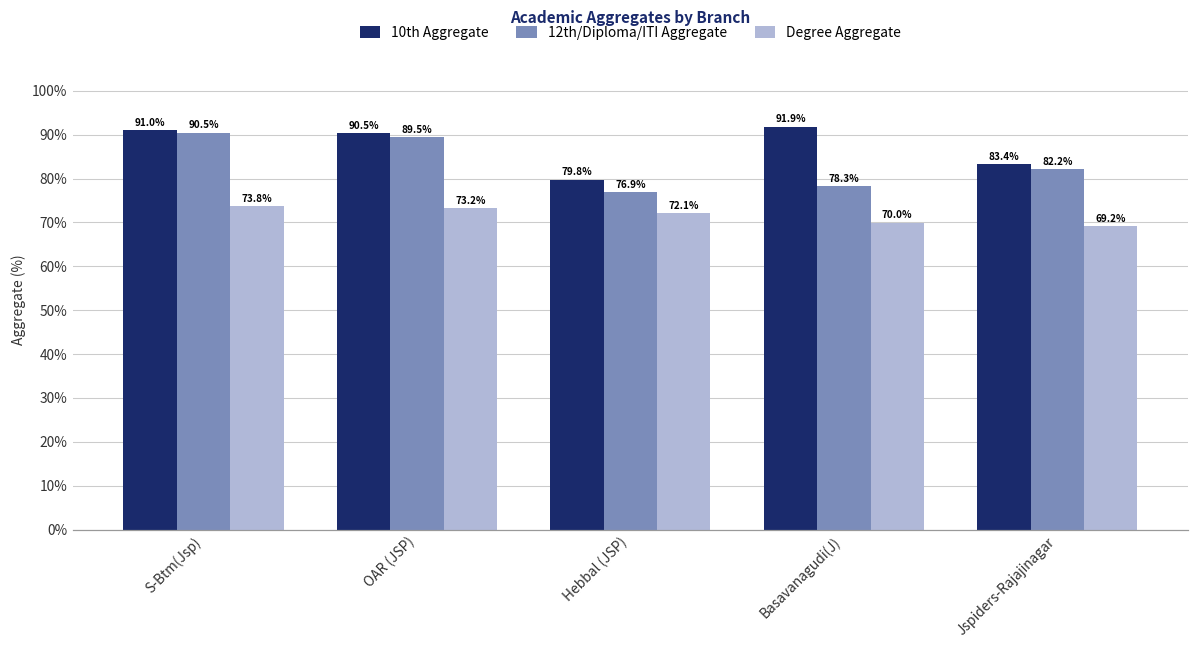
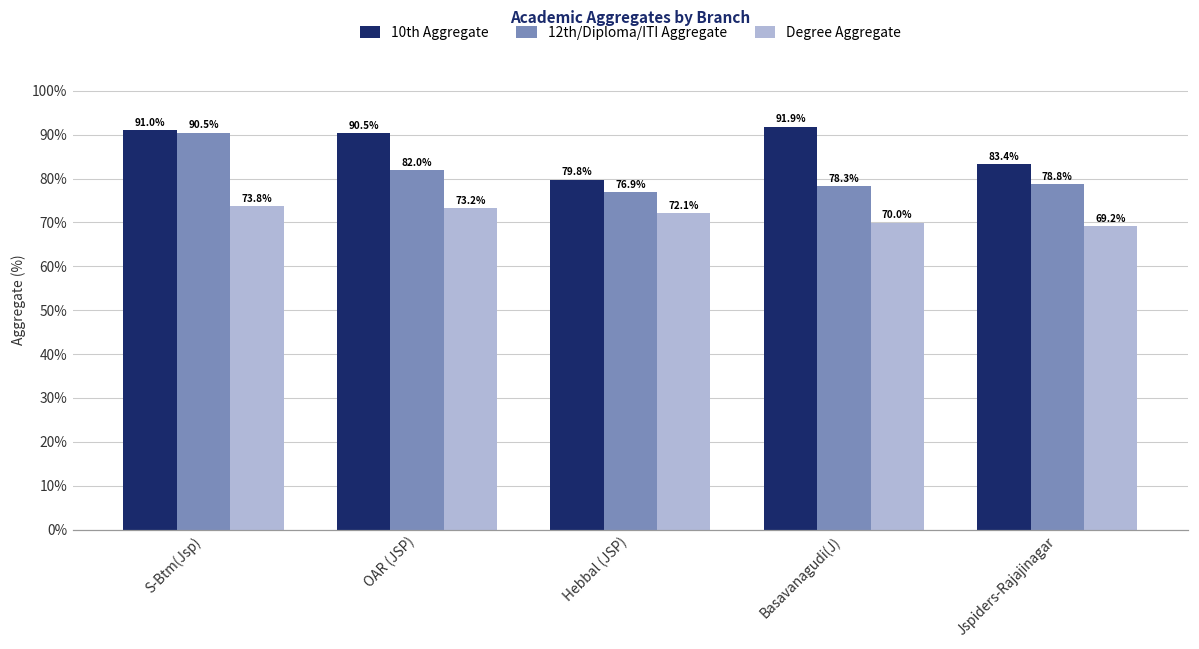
  {
    "10th Aggregate": {
      "S-Btm(Jsp)": "91.0%",
      "OAR (JSP)": "90.5%",
      "Hebbal (JSP)": "79.8%",
      "Basavanagudi(J)": "91.9%",
      "Jspiders-Rajajinagar": "83.4%"
    },
    "12th/Diploma/ITI Aggregate": {
      "S-Btm(Jsp)": "90.5%",
-     "OAR (JSP)": "89.5%",
+     "OAR (JSP)": "82.0%",
      "Hebbal (JSP)": "76.9%",
      "Basavanagudi(J)": "78.3%",
-     "Jspiders-Rajajinagar": "82.2%"
+     "Jspiders-Rajajinagar": "78.8%"
    },
    "Degree Aggregate": {
      "S-Btm(Jsp)": "73.8%",
      "OAR (JSP)": "73.2%",
      "Hebbal (JSP)": "72.1%",
      "Basavanagudi(J)": "70.0%",
      "Jspiders-Rajajinagar": "69.2%"
    }
  }
